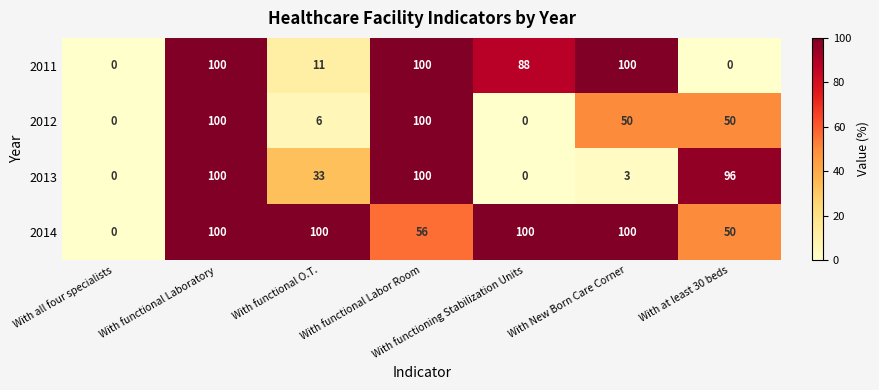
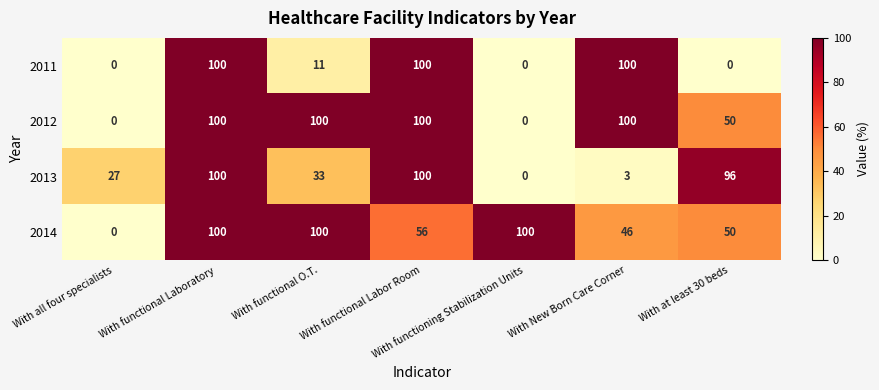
  {
    "2011": {
      "With all four specialists": 0,
      "With functional Laboratory": 100,
      "With functional O.T.": 11,
      "With functional Labor Room": 100,
-     "With functioning Stabilization Units": 88,
+     "With functioning Stabilization Units": 0,
      "With New Born Care Corner": 100,
      "With at least 30 beds": 0
    },
    "2012": {
      "With all four specialists": 0,
      "With functional Laboratory": 100,
-     "With functional O.T.": 6,
+     "With functional O.T.": 100,
      "With functional Labor Room": 100,
      "With functioning Stabilization Units": 0,
-     "With New Born Care Corner": 50,
+     "With New Born Care Corner": 100,
      "With at least 30 beds": 50
    },
    "2013": {
-     "With all four specialists": 0,
+     "With all four specialists": 27,
      "With functional Laboratory": 100,
      "With functional O.T.": 33,
      "With functional Labor Room": 100,
      "With functioning Stabilization Units": 0,
      "With New Born Care Corner": 3,
      "With at least 30 beds": 96
    },
    "2014": {
      "With all four specialists": 0,
      "With functional Laboratory": 100,
      "With functional O.T.": 100,
      "With functional Labor Room": 56,
      "With functioning Stabilization Units": 100,
-     "With New Born Care Corner": 100,
+     "With New Born Care Corner": 46,
      "With at least 30 beds": 50
    }
  }
